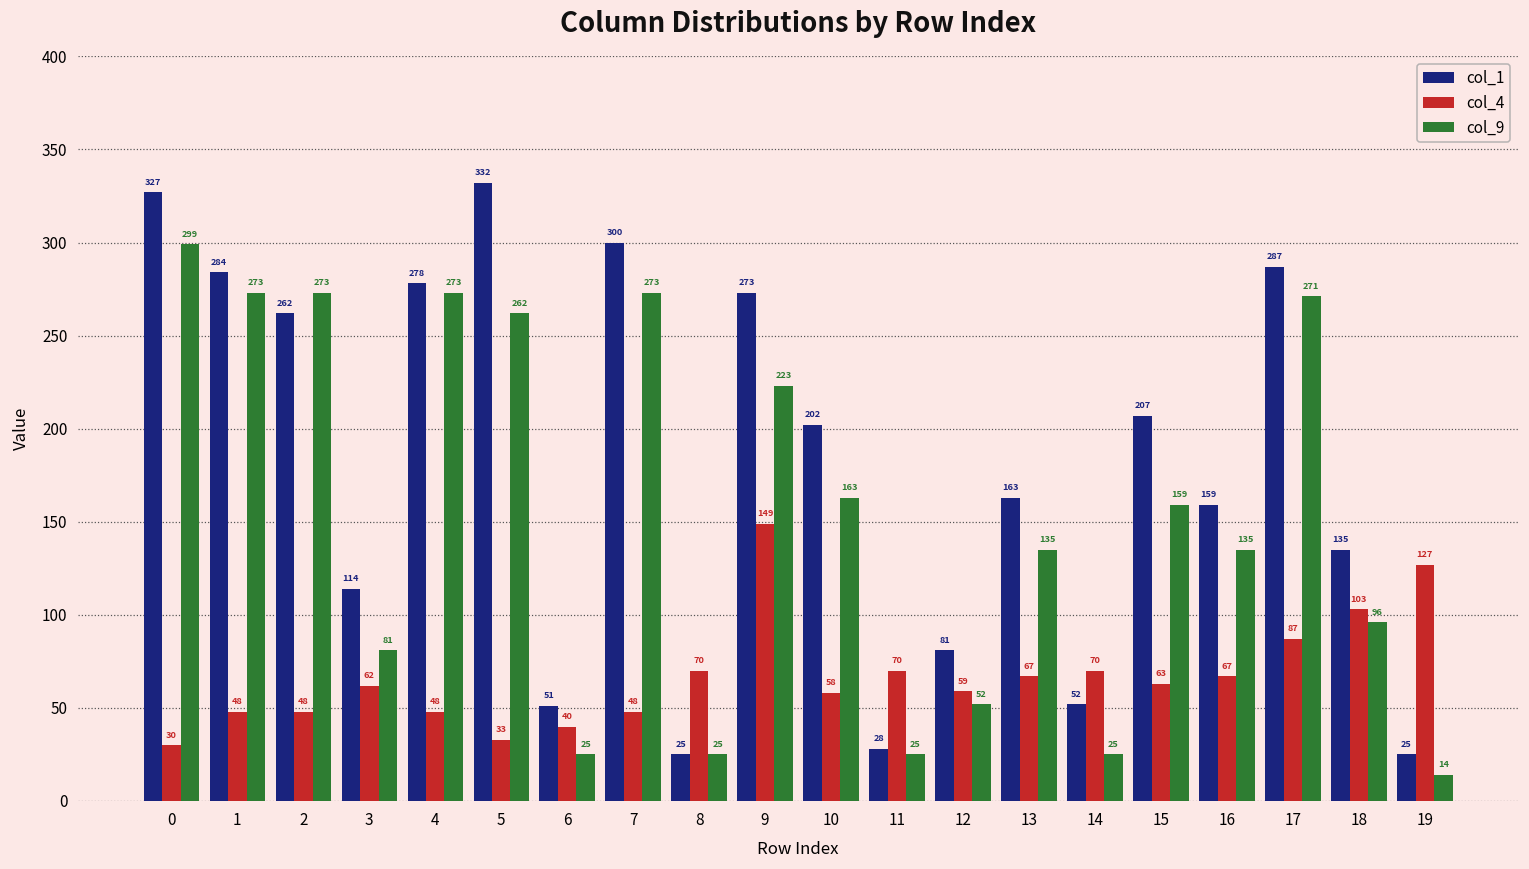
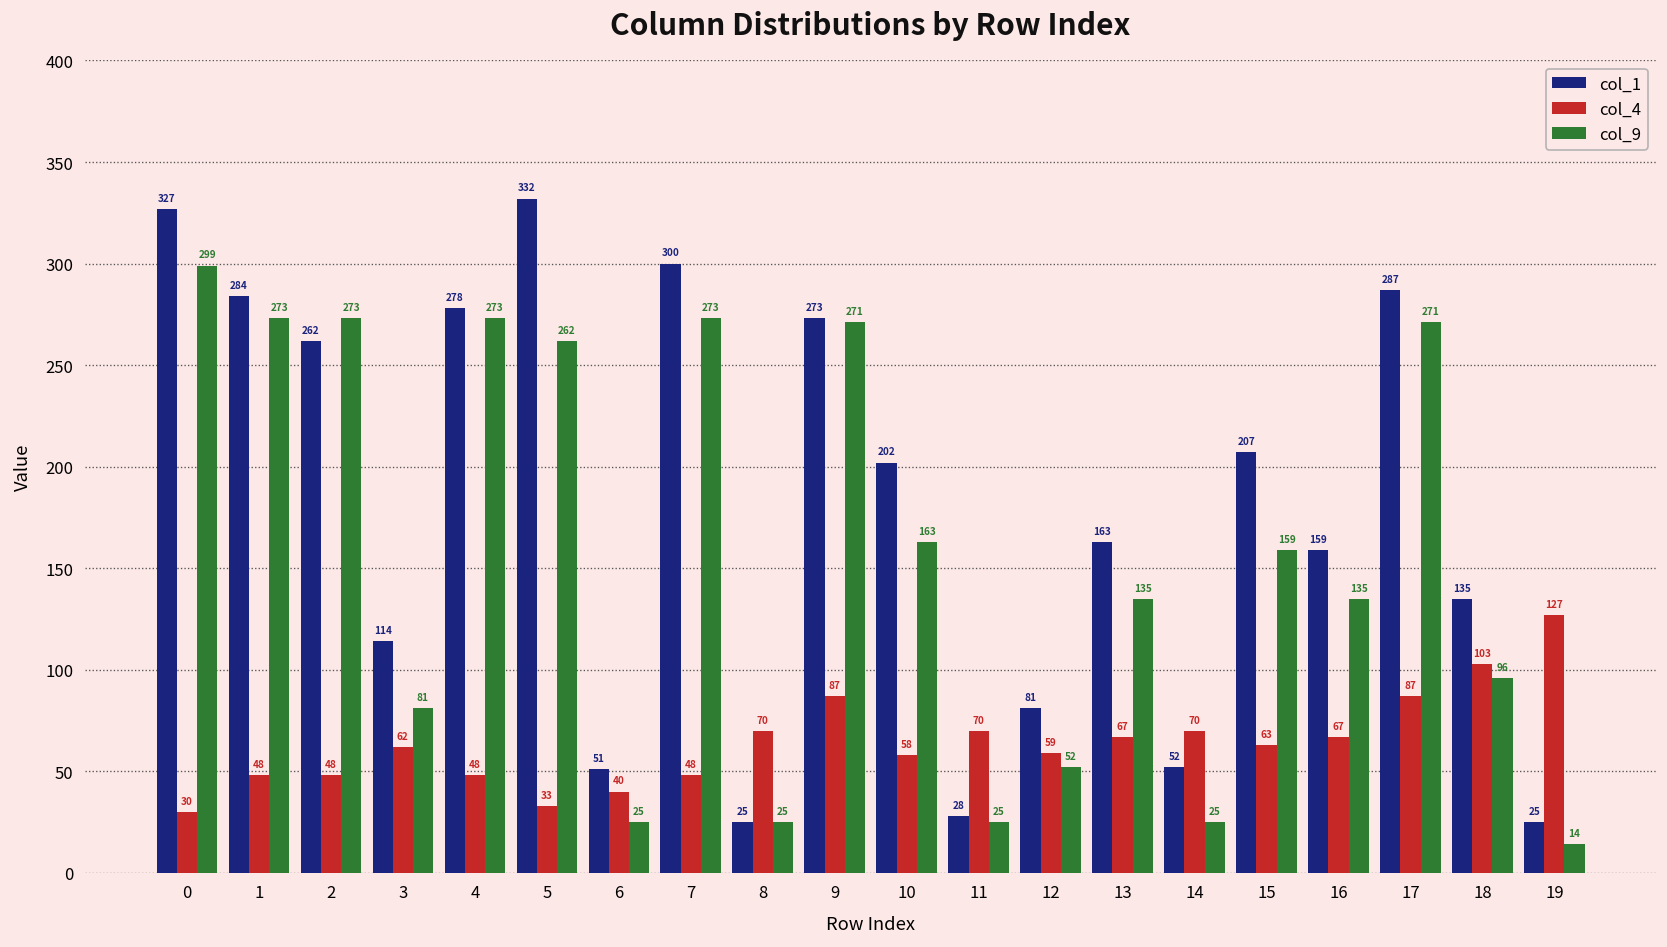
  {
    "col_1": {
      "0": 327,
      "1": 284,
      "2": 262,
      "3": 114,
      "4": 278,
      "5": 332,
      "6": 51,
      "7": 300,
      "8": 25,
      "9": 273,
      "10": 202,
      "11": 28,
      "12": 81,
      "13": 163,
      "14": 52,
      "15": 207,
      "16": 159,
      "17": 287,
      "18": 135,
      "19": 25
    },
    "col_4": {
      "0": 30,
      "1": 48,
      "2": 48,
      "3": 62,
      "4": 48,
      "5": 33,
      "6": 40,
      "7": 48,
      "8": 70,
-     "9": 149,
+     "9": 87,
      "10": 58,
      "11": 70,
      "12": 59,
      "13": 67,
      "14": 70,
      "15": 63,
      "16": 67,
      "17": 87,
      "18": 103,
      "19": 127
    },
    "col_9": {
      "0": 299,
      "1": 273,
      "2": 273,
      "3": 81,
      "4": 273,
      "5": 262,
      "6": 25,
      "7": 273,
      "8": 25,
-     "9": 223,
+     "9": 271,
      "10": 163,
      "11": 25,
      "12": 52,
      "13": 135,
      "14": 25,
      "15": 159,
      "16": 135,
      "17": 271,
      "18": 96,
      "19": 14
    }
  }
